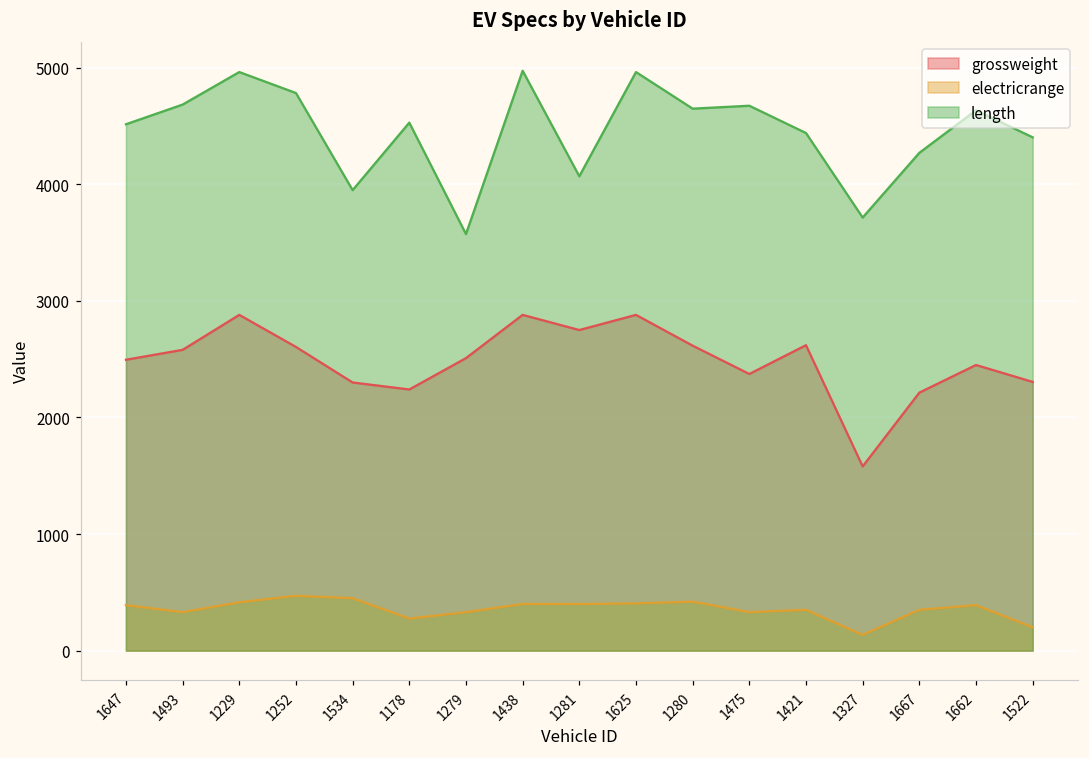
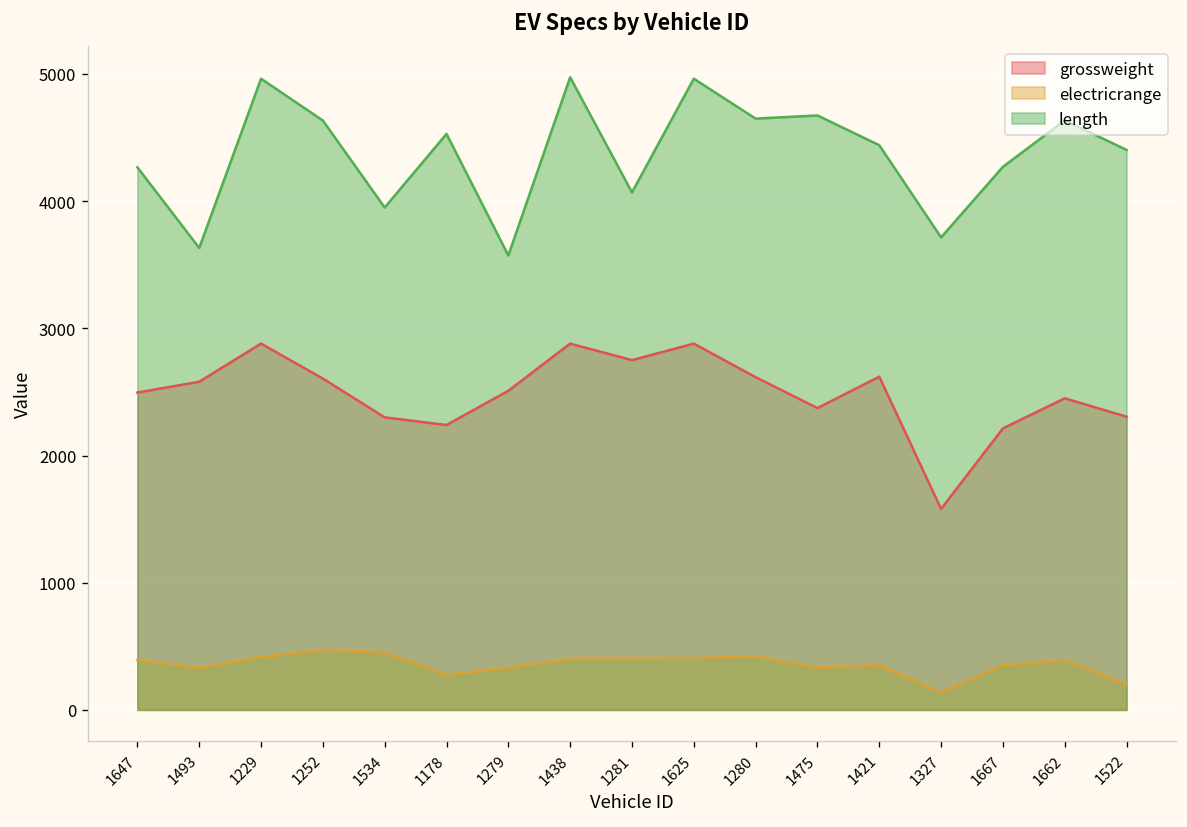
  {
    "length": {
-     "1647": 4520,
-     "1493": 4680,
+     "1647": 4270,
+     "1493": 3630,
      "1229": 4960,
-     "1252": 4780,
+     "1252": 4630,
      "1534": 3950,
      "1178": 4530,
      "1279": 3570,
      "1438": 4970,
      "1281": 4070,
      "1625": 4960,
      "1280": 4650,
      "1475": 4670,
      "1421": 4440,
      "1327": 3720,
      "1667": 4270,
      "1522": 4400
    }
  }
